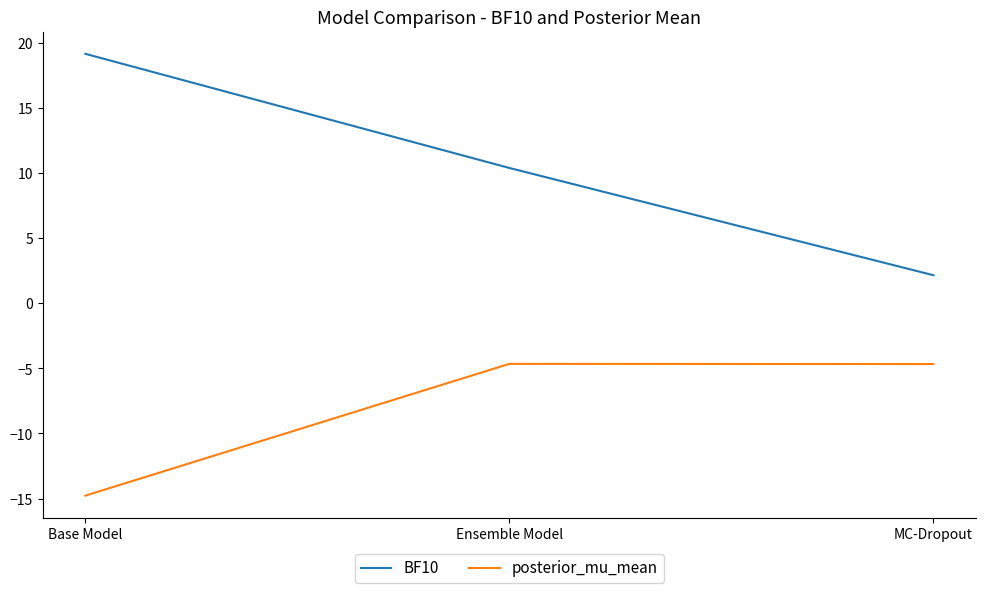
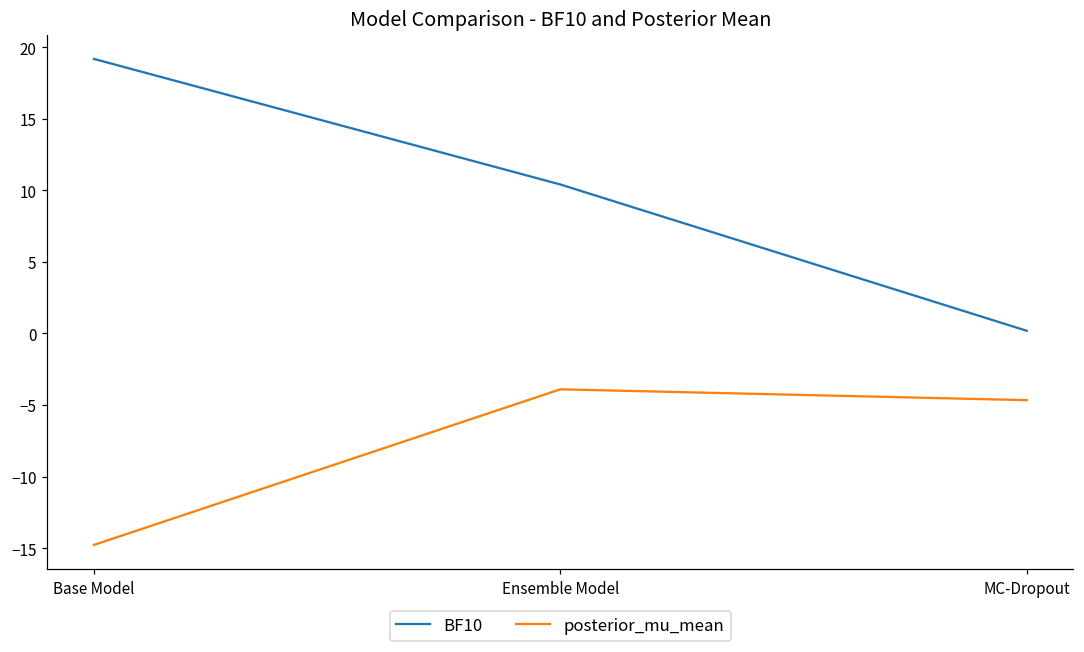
  {
    "BF10": {
      "Base Model": 19.2,
      "Ensemble Model": 10.4,
-     "MC-Dropout": 2.2
+     "MC-Dropout": 0.2
    },
    "posterior_mu_mean": {
      "Base Model": -14.8,
-     "Ensemble Model": -4.7,
+     "Ensemble Model": -3.9,
      "MC-Dropout": -4.7
    }
  }
